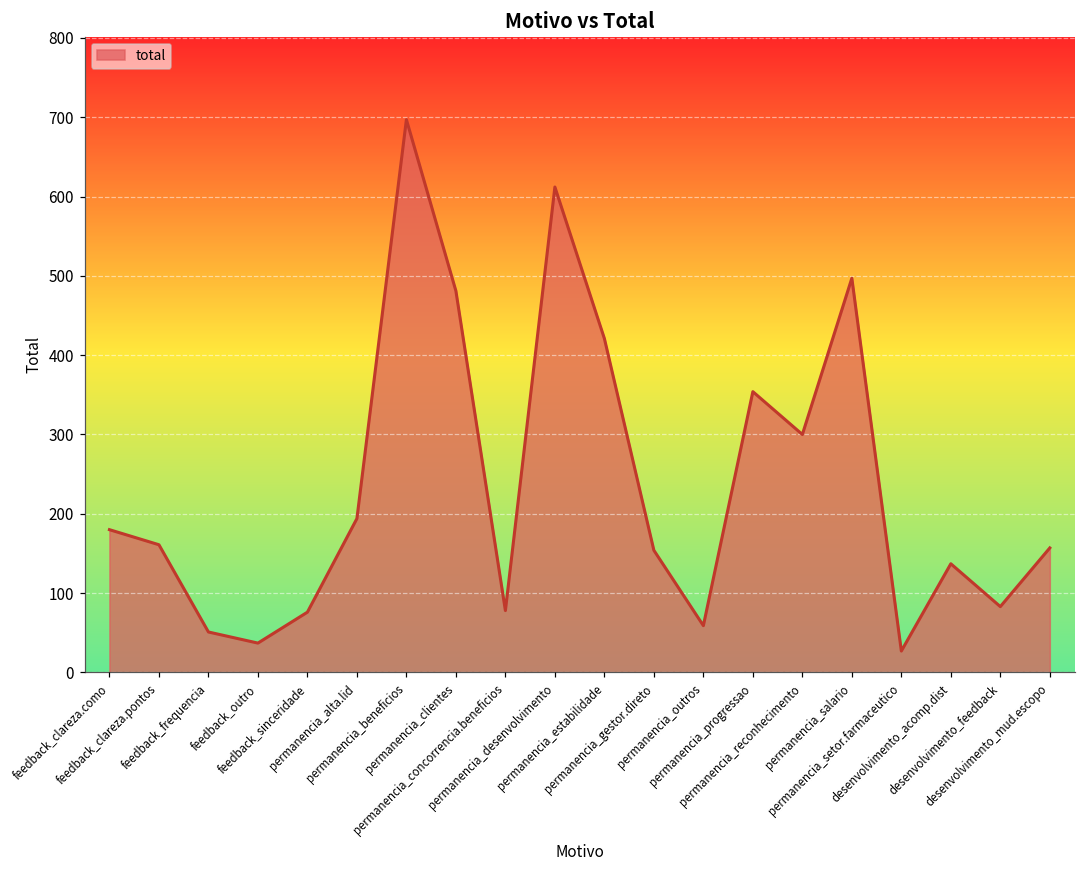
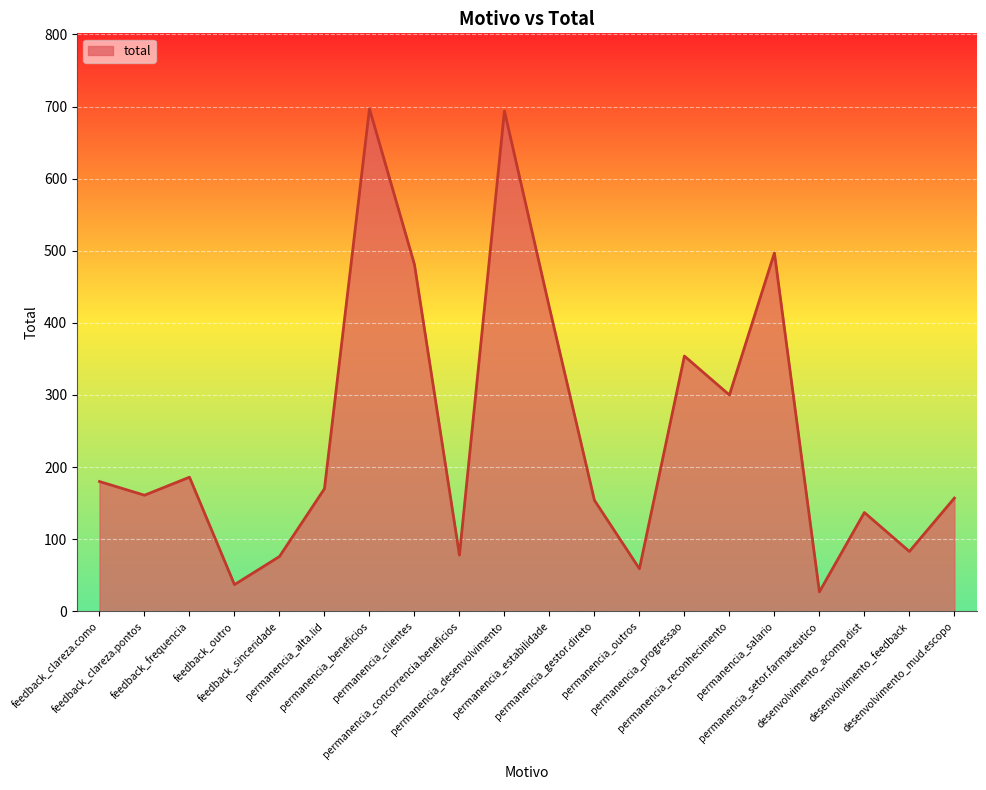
  {
    "feedback_clareza.como": 180,
    "feedback_clareza.pontos": 160,
-   "feedback_frequencia": 50,
+   "feedback_frequencia": 190,
    "feedback_outro": 40,
    "feedback_sinceridade": 80,
-   "permanencia_alta.lid": 190,
+   "permanencia_alta.lid": 170,
    "permanencia_beneficios": 700,
    "permanencia_clientes": 480,
    "permanencia_concorrencia.beneficios": 80,
-   "permanencia_desenvolvimento": 610,
+   "permanencia_desenvolvimento": 690,
    "permanencia_estabilidade": 420,
    "permanencia_gestor.direto": 150,
    "permanencia_outros": 60,
    "permanencia_progressao": 350,
    "permanencia_reconhecimento": 300,
    "permanencia_salario": 500,
    "permanencia_setor.farmaceutico": 30,
    "desenvolvimento_acomp.dist": 140,
    "desenvolvimento_feedback": 80,
    "desenvolvimento_mud.escopo": 160
  }
